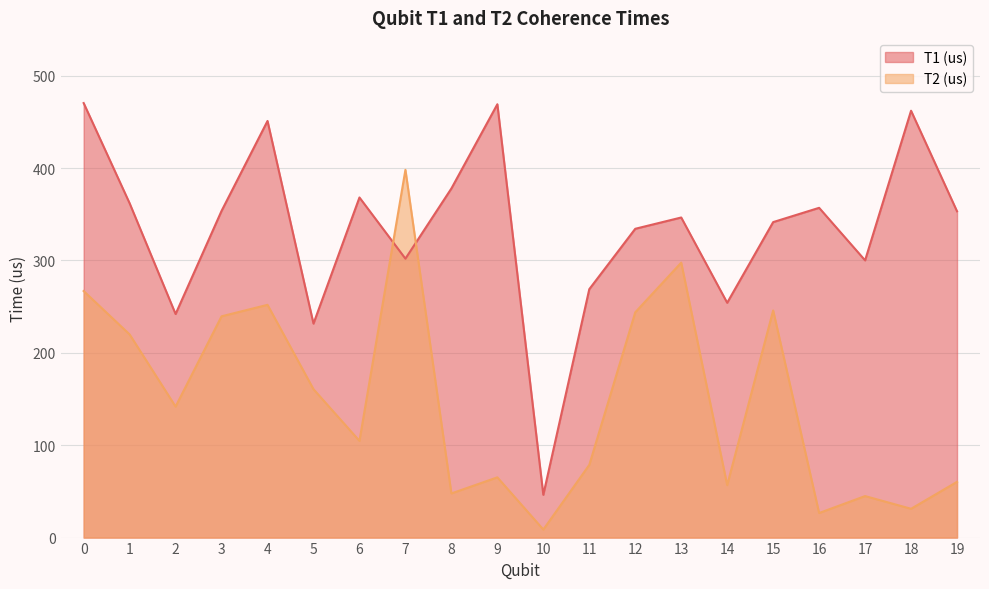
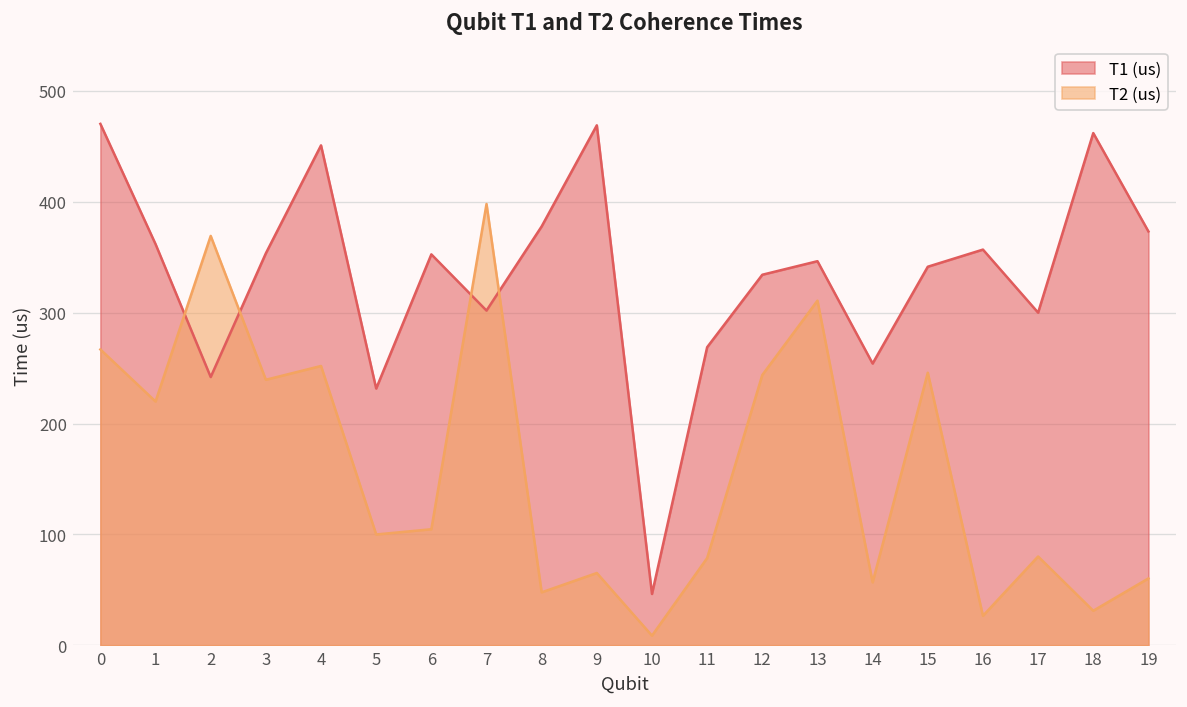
  {
    "T1 (us)": {
      "0": 470,
      "1": 360,
      "2": 240,
      "3": 350,
      "4": 450,
      "5": 230,
-     "6": 370,
+     "6": 350,
      "7": 300,
      "8": 380,
      "9": 470,
      "10": 50,
      "11": 270,
      "12": 330,
      "13": 350,
      "14": 250,
      "15": 340,
      "16": 360,
      "17": 300,
      "18": 460,
-     "19": 350
+     "19": 370
    },
    "T2 (us)": {
      "0": 270,
      "1": 220,
-     "2": 140,
+     "2": 370,
      "3": 240,
      "4": 250,
-     "5": 160,
+     "5": 100,
      "6": 100,
      "7": 400,
      "8": 50,
      "9": 70,
      "10": 10,
      "11": 80,
      "12": 240,
-     "13": 300,
+     "13": 310,
      "14": 60,
      "15": 250,
      "16": 30,
-     "17": 40,
+     "17": 80,
      "18": 30,
      "19": 60
    }
  }
